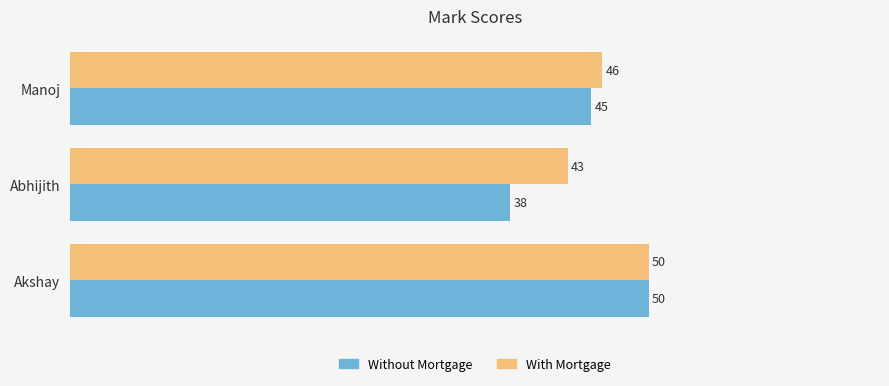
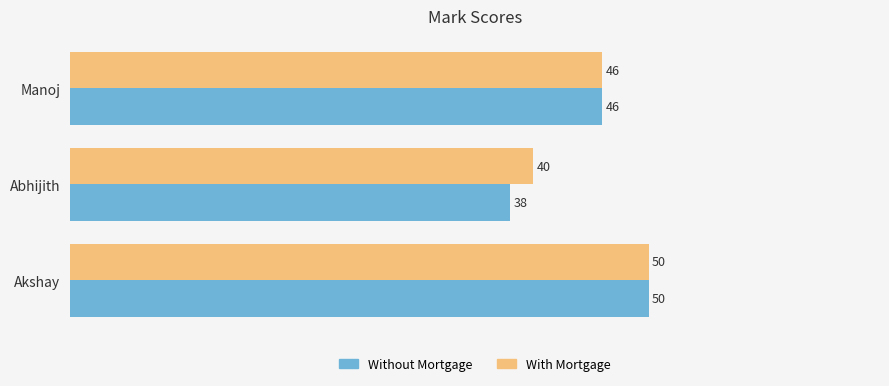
  {
    "Without Mortgage": {
-     "Manoj": 45,
+     "Manoj": 46,
      "Abhijith": 38,
      "Akshay": 50
    },
    "With Mortgage": {
      "Manoj": 46,
-     "Abhijith": 43,
+     "Abhijith": 40,
      "Akshay": 50
    }
  }
